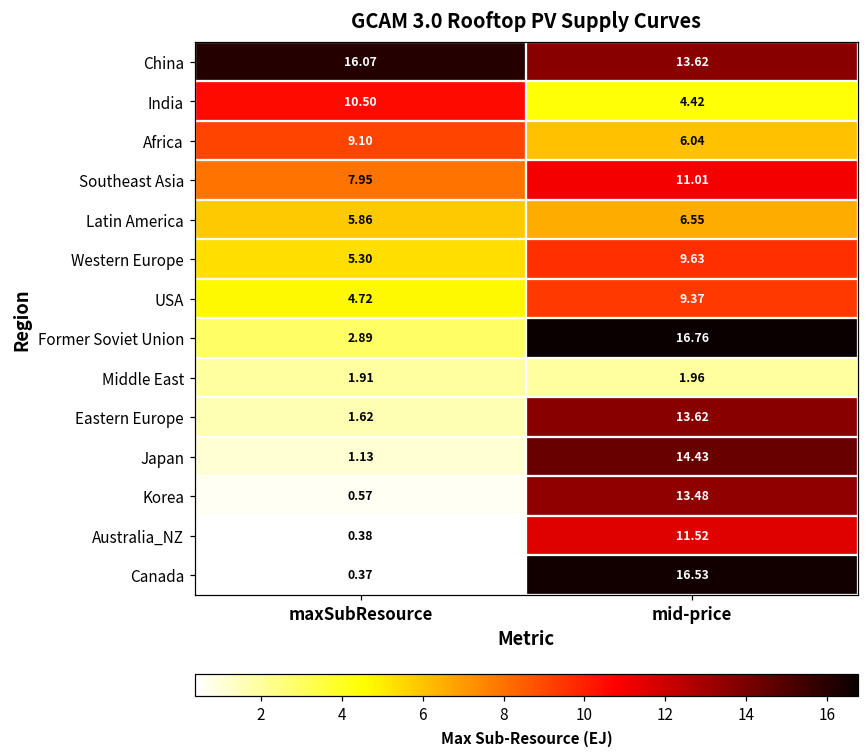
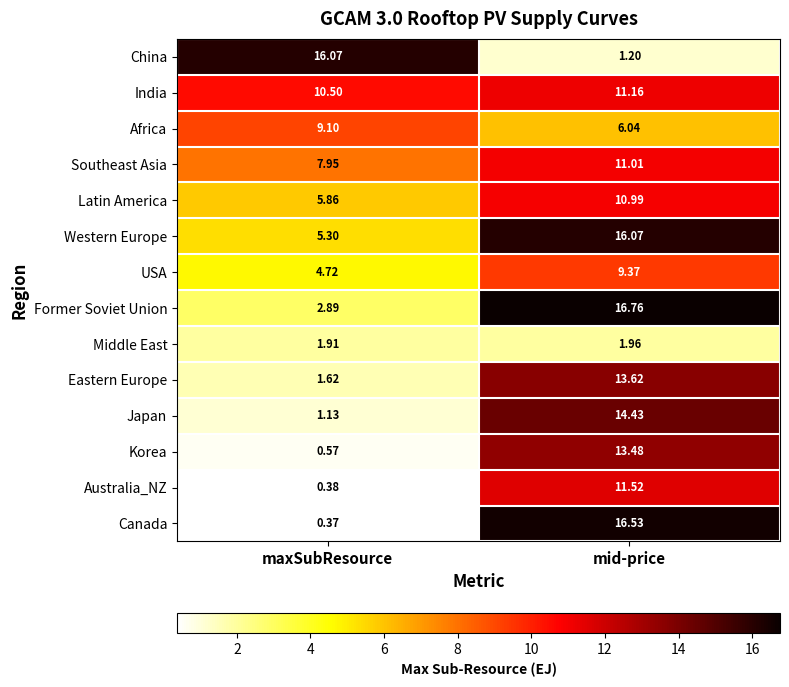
  {
    "China": {
      "maxSubResource": 16.07,
-     "mid-price": 13.62
+     "mid-price": 1.20
    },
    "India": {
      "maxSubResource": 10.50,
-     "mid-price": 4.42
+     "mid-price": 11.16
    },
    "Africa": {
      "maxSubResource": 9.10,
      "mid-price": 6.04
    },
    "Southeast Asia": {
      "maxSubResource": 7.95,
      "mid-price": 11.01
    },
    "Latin America": {
      "maxSubResource": 5.86,
-     "mid-price": 6.55
+     "mid-price": 10.99
    },
    "Western Europe": {
      "maxSubResource": 5.30,
-     "mid-price": 9.63
+     "mid-price": 16.07
    },
    "USA": {
      "maxSubResource": 4.72,
      "mid-price": 9.37
    },
    "Former Soviet Union": {
      "maxSubResource": 2.89,
      "mid-price": 16.76
    },
    "Middle East": {
      "maxSubResource": 1.91,
      "mid-price": 1.96
    },
    "Eastern Europe": {
      "maxSubResource": 1.62,
      "mid-price": 13.62
    },
    "Japan": {
      "maxSubResource": 1.13,
      "mid-price": 14.43
    },
    "Korea": {
      "maxSubResource": 0.57,
      "mid-price": 13.48
    },
    "Australia_NZ": {
      "maxSubResource": 0.38,
      "mid-price": 11.52
    },
    "Canada": {
      "maxSubResource": 0.37,
      "mid-price": 16.53
    }
  }
